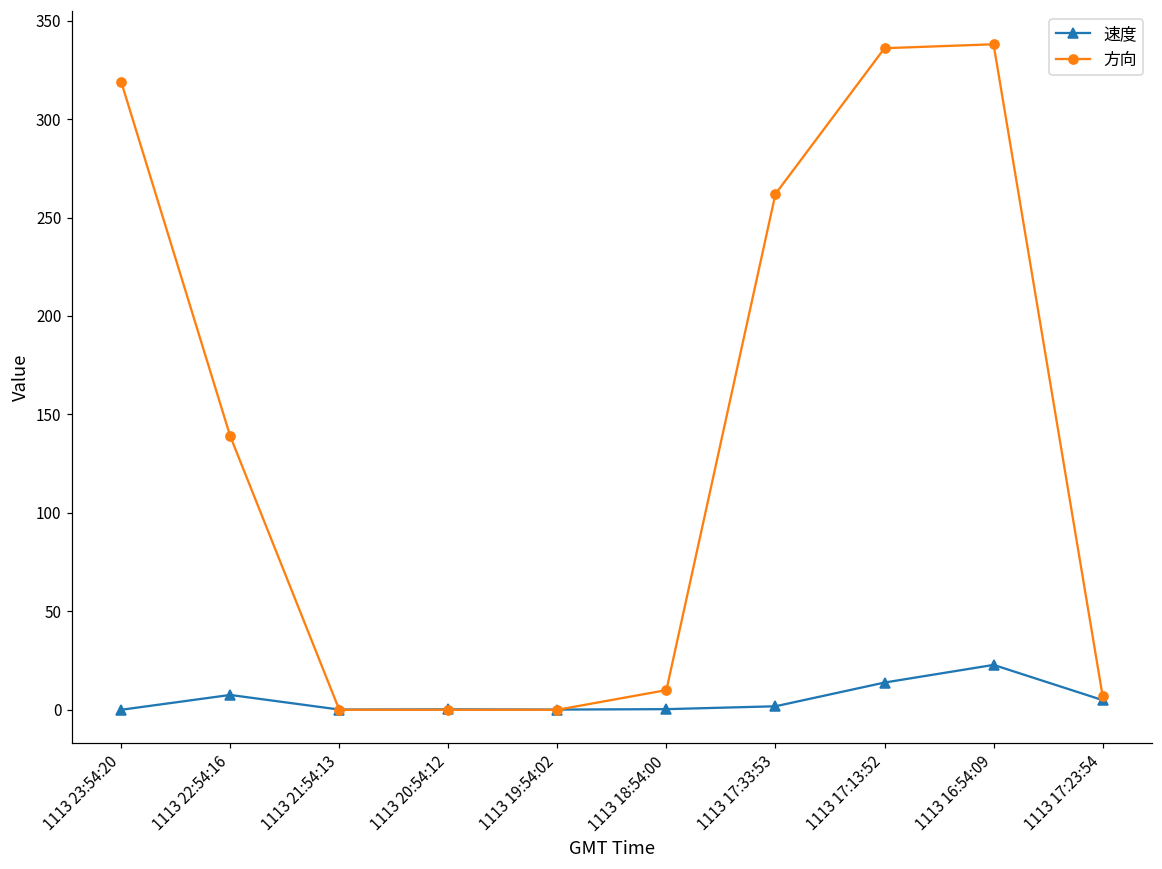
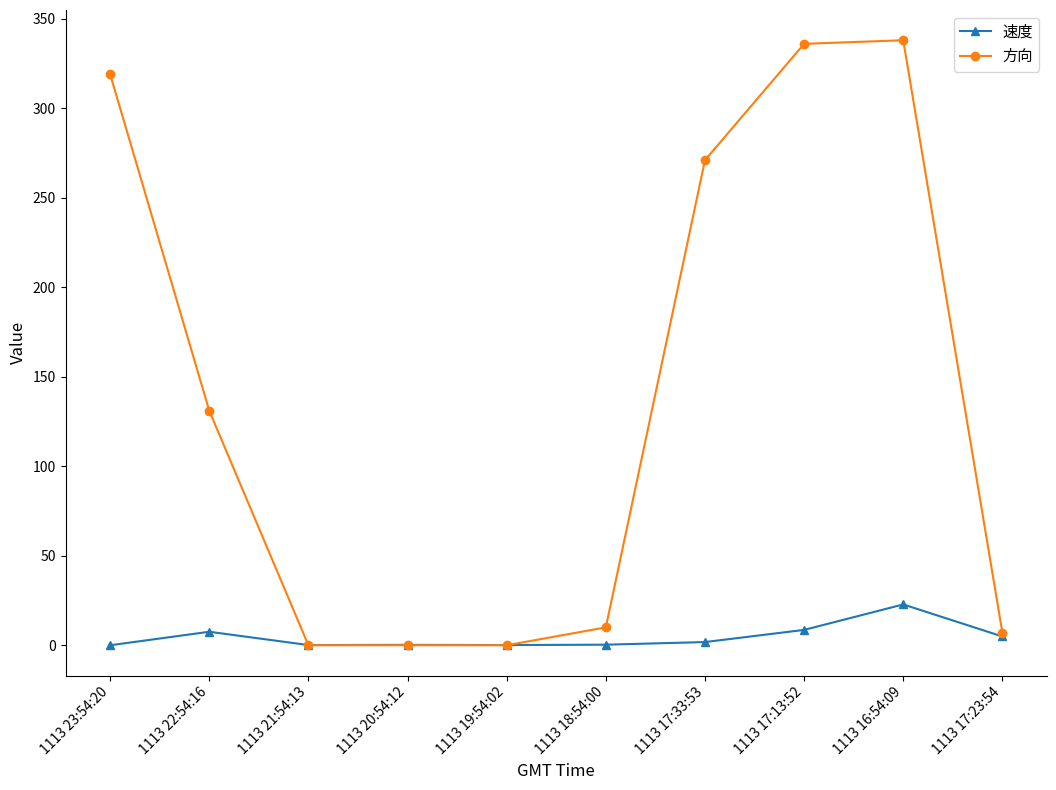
  {
    "速度": {
      "1113 23:54:20": 0,
      "1113 22:54:16": 8,
      "1113 18:54:00": 0,
      "1113 17:33:53": 2,
-     "1113 17:13:52": 14,
+     "1113 17:13:52": 9,
      "1113 16:54:09": 23,
      "1113 17:23:54": 5
    },
    "方向": {
      "1113 23:54:20": 319,
-     "1113 22:54:16": 139,
+     "1113 22:54:16": 131,
      "1113 18:54:00": 10,
-     "1113 17:33:53": 262,
+     "1113 17:33:53": 271,
      "1113 17:13:52": 336,
      "1113 16:54:09": 338,
      "1113 17:23:54": 7
    }
  }
